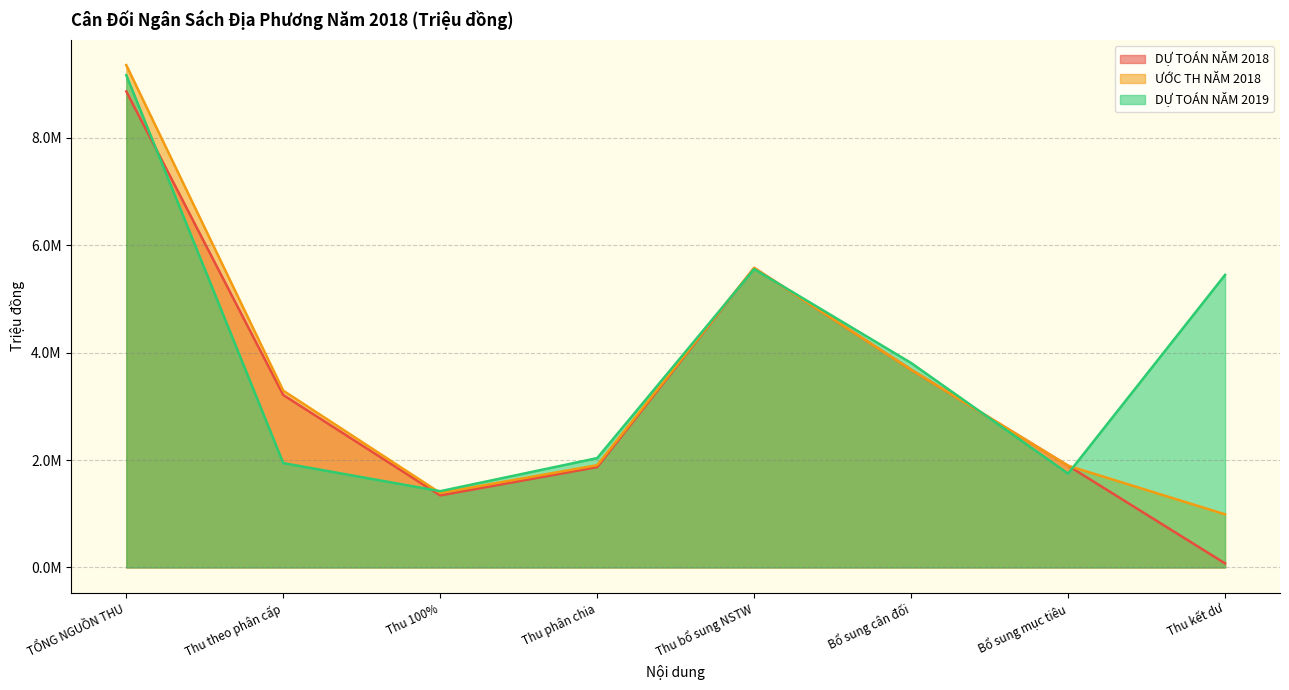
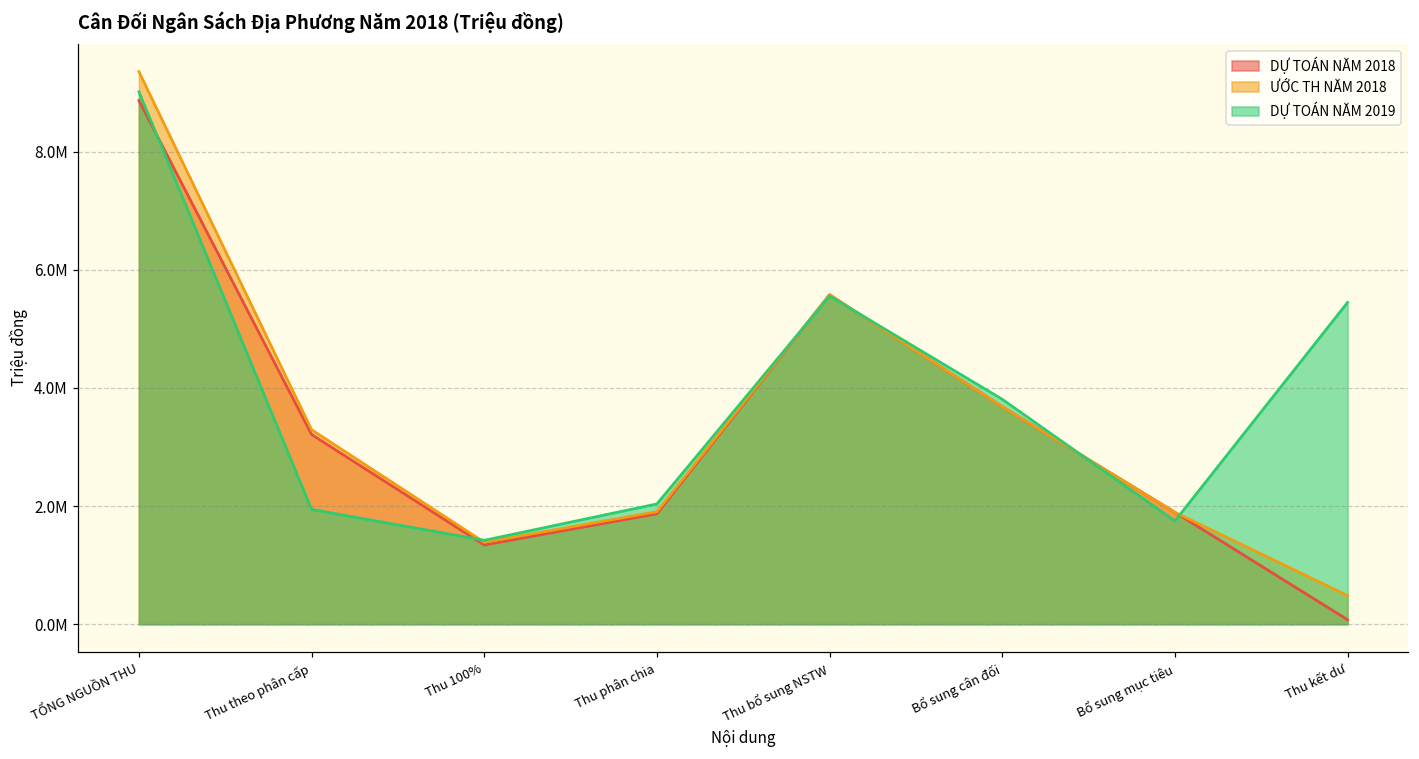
  {
    "DỰ TOÁN NĂM 2018": {
      "TỔNG NGUỒN THU": 8900000,
      "Thu theo phân cấp": 3200000,
      "Thu kết dư": 100000
    },
    "ƯỚC TH NĂM 2018": {
      "TỔNG NGUỒN THU": 9400000,
      "Thu theo phân cấp": 3300000,
-     "Thu kết dư": 1000000
+     "Thu kết dư": 500000
    },
    "DỰ TOÁN NĂM 2019": {
-     "TỔNG NGUỒN THU": 9200000,
+     "TỔNG NGUỒN THU": 9000000,
      "Thu theo phân cấp": 1900000,
      "Thu phân chia": 2000000,
      "Bổ sung cân đối": 3800000,
      "Bổ sung mục tiêu": 1700000,
      "Thu kết dư": 5400000
    }
  }
